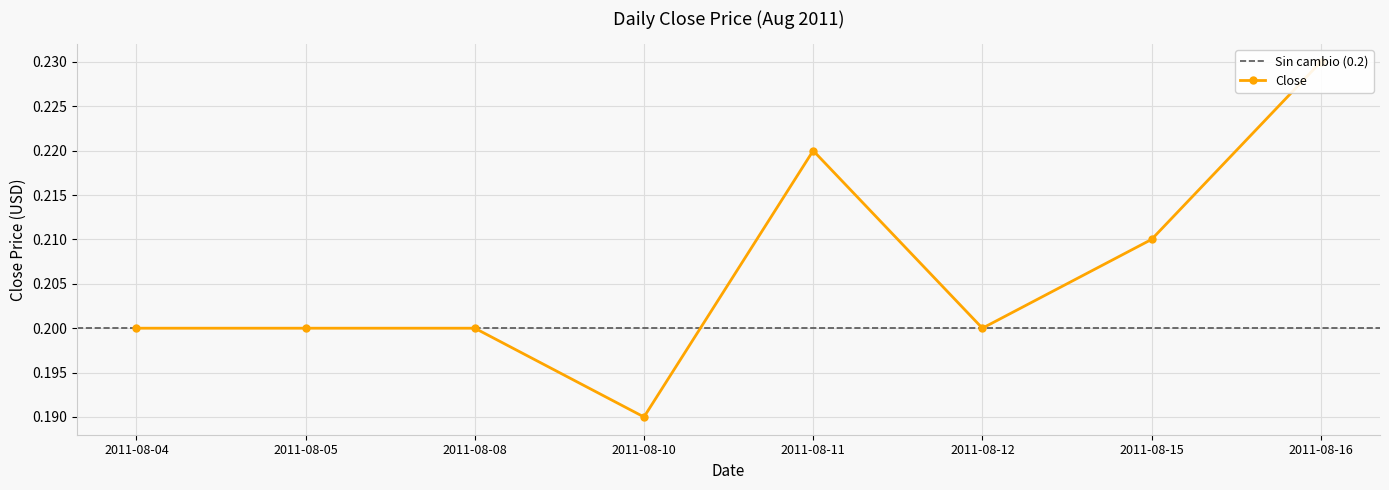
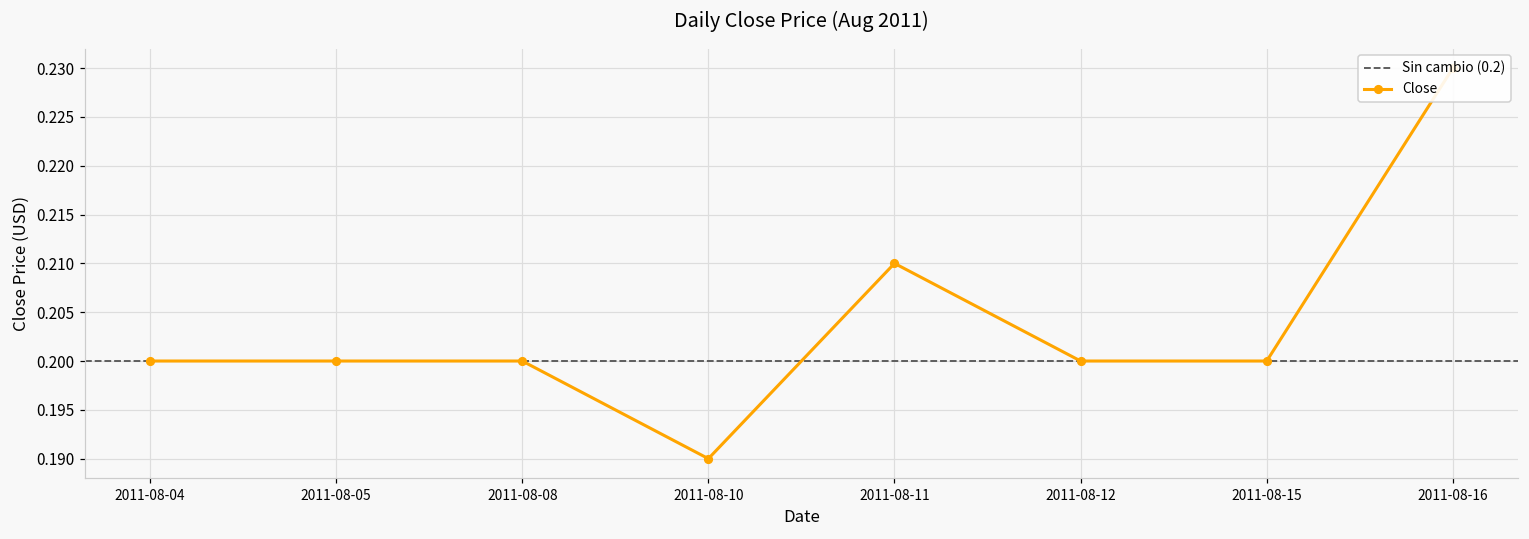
  {
    "2011-08-04": 0.20,
    "2011-08-05": 0.20,
    "2011-08-08": 0.20,
    "2011-08-10": 0.19,
-   "2011-08-11": 0.22,
+   "2011-08-11": 0.21,
    "2011-08-12": 0.20,
-   "2011-08-15": 0.21
+   "2011-08-15": 0.20
  }
